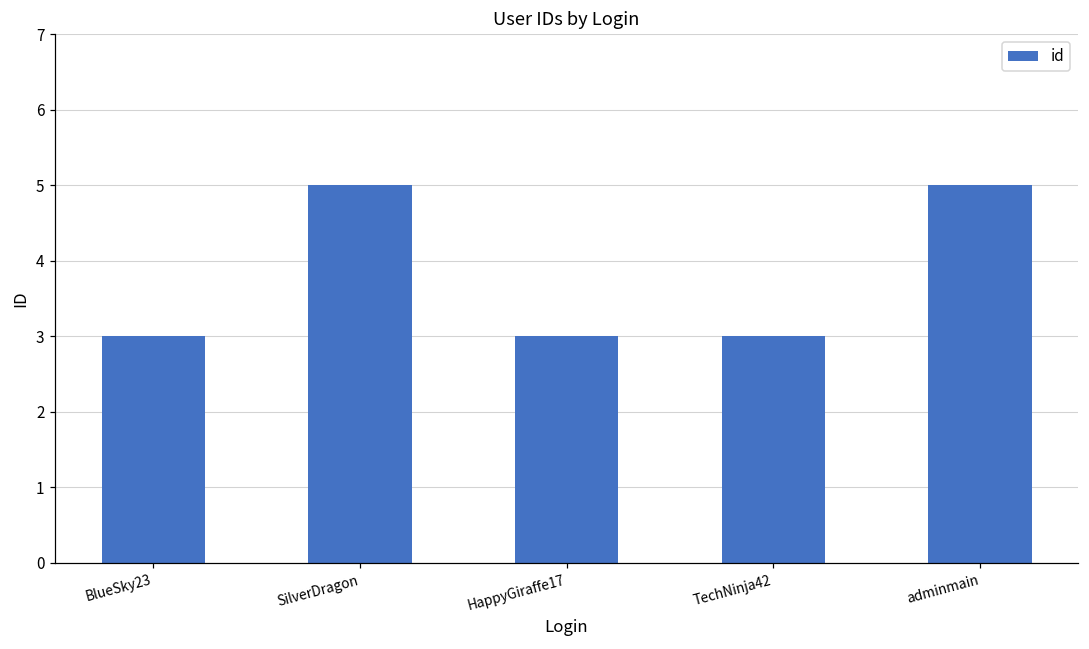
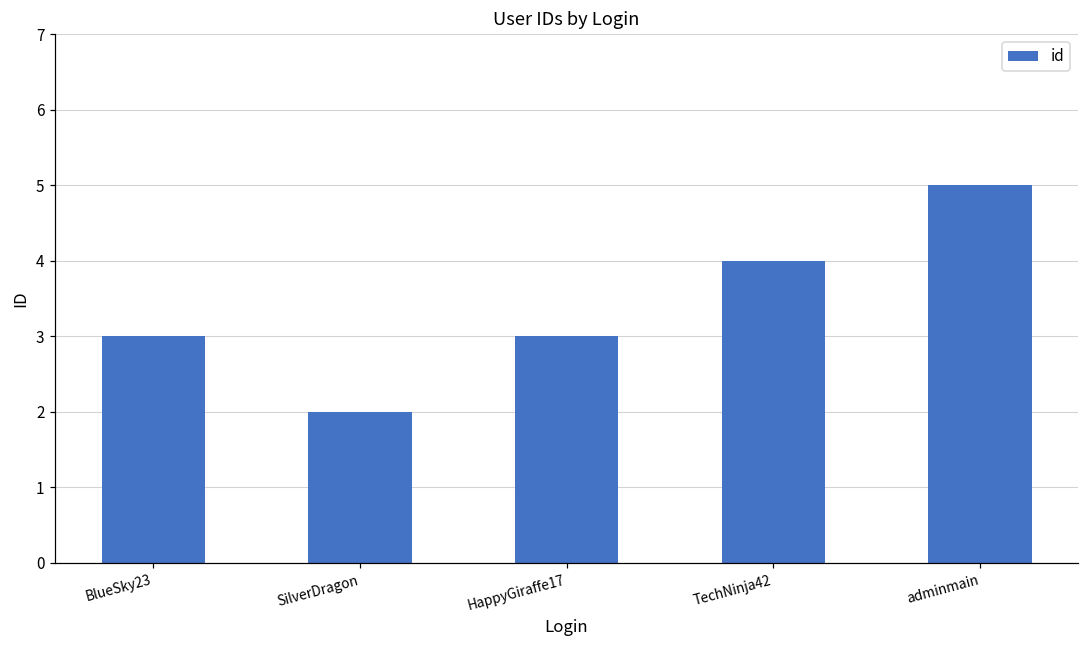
  {
    "BlueSky23": 3,
-   "SilverDragon": 5,
+   "SilverDragon": 2,
    "HappyGiraffe17": 3,
-   "TechNinja42": 3,
+   "TechNinja42": 4,
    "adminmain": 5
  }
